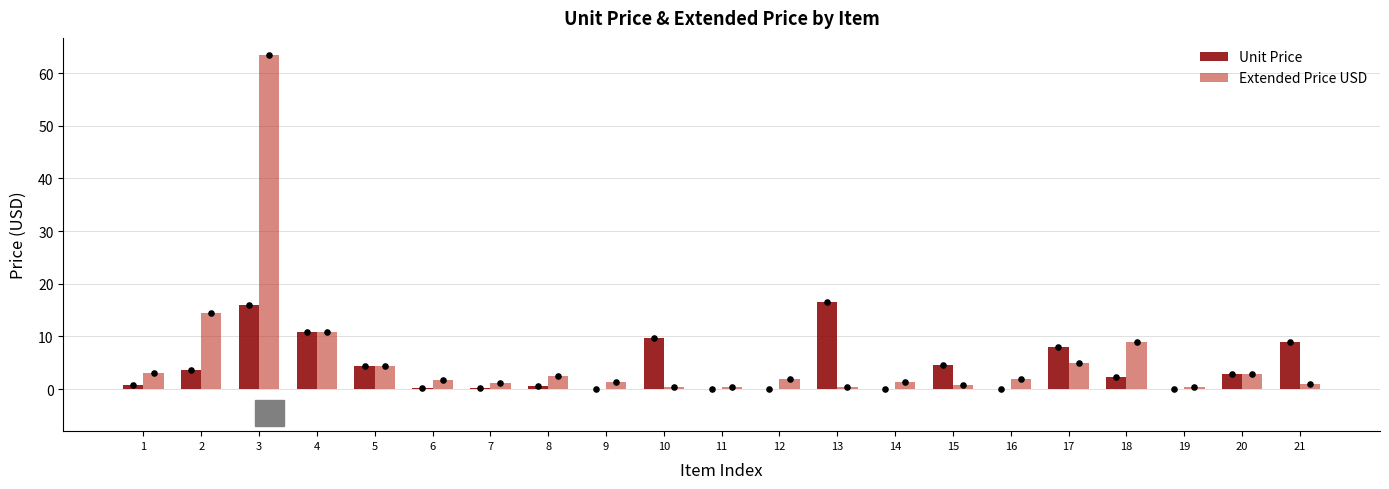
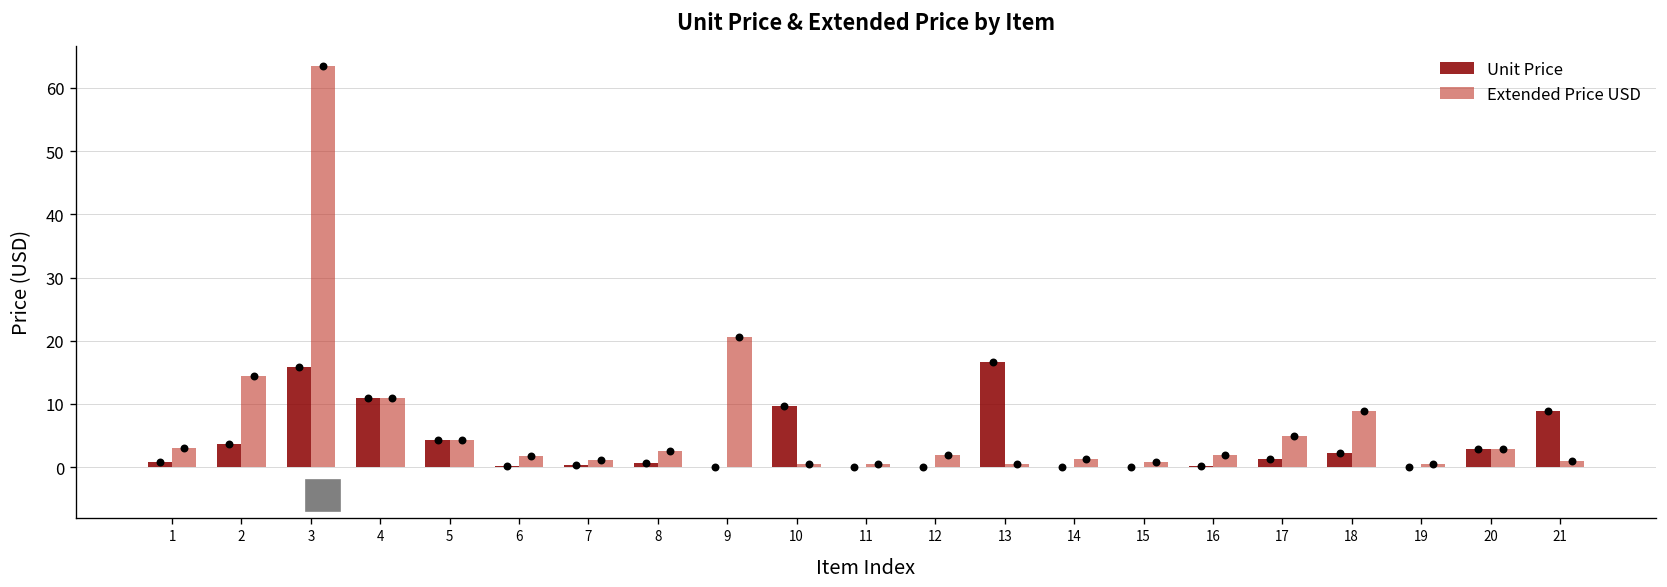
  {
    "Unit Price": {
      "1": 1,
      "2": 4,
      "3": 16,
      "4": 11,
      "5": 4,
      "8": 1,
      "10": 10,
      "13": 17,
-     "15": 5,
-     "17": 8,
+     "15": 0,
+     "17": 1,
      "18": 2,
      "20": 3,
      "21": 9
    },
    "Extended Price USD": {
      "1": 3,
      "2": 14,
      "3": 64,
      "4": 11,
      "5": 4,
      "6": 2,
      "7": 1,
      "8": 3,
-     "9": 1,
+     "9": 21,
      "12": 2,
      "14": 1,
      "15": 1,
      "16": 2,
      "17": 5,
      "18": 9,
      "20": 3,
      "21": 1
    }
  }
